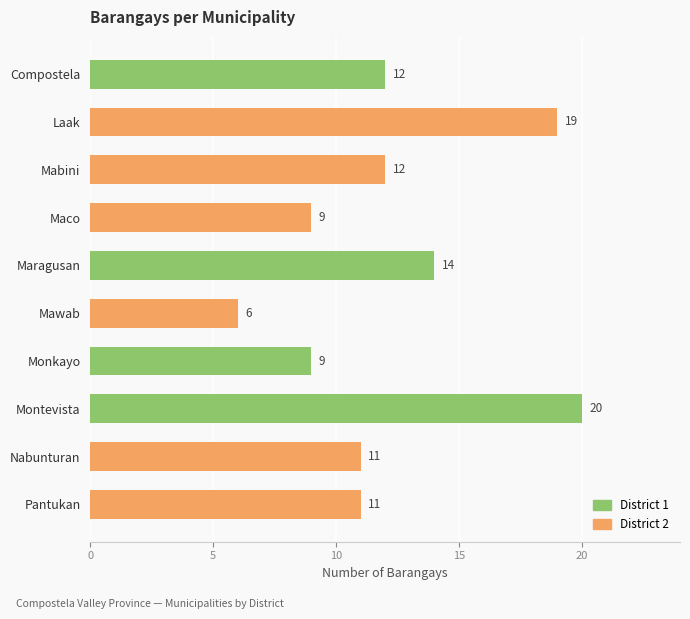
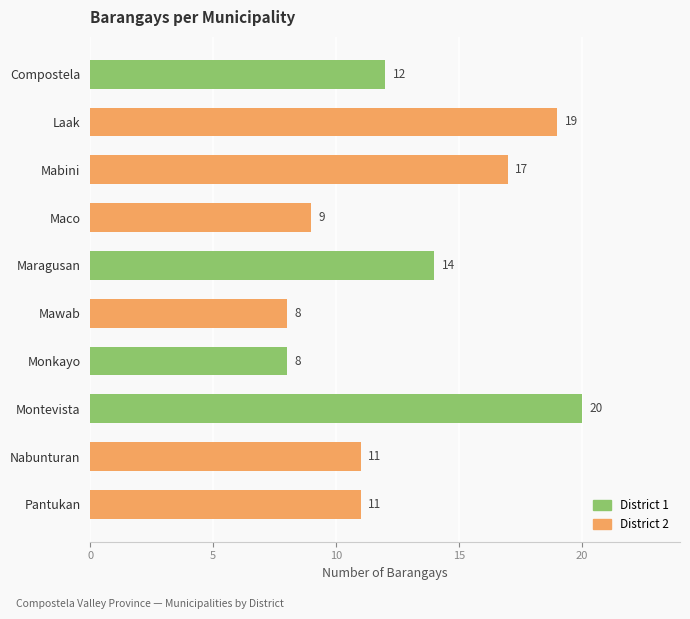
  {
    "Compostela": 12,
    "Laak": 19,
-   "Mabini": 12,
+   "Mabini": 17,
    "Maco": 9,
    "Maragusan": 14,
-   "Mawab": 6,
-   "Monkayo": 9,
+   "Mawab": 8,
+   "Monkayo": 8,
    "Montevista": 20,
    "Nabunturan": 11,
    "Pantukan": 11
  }
